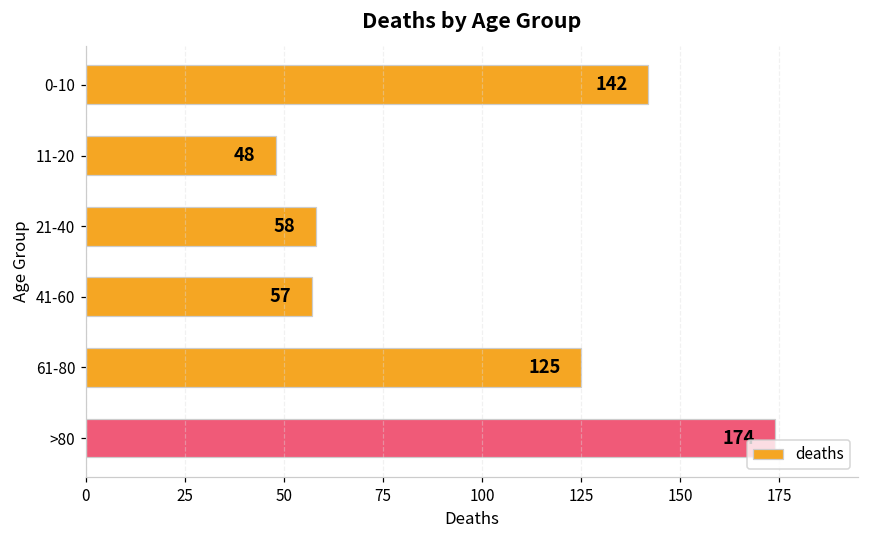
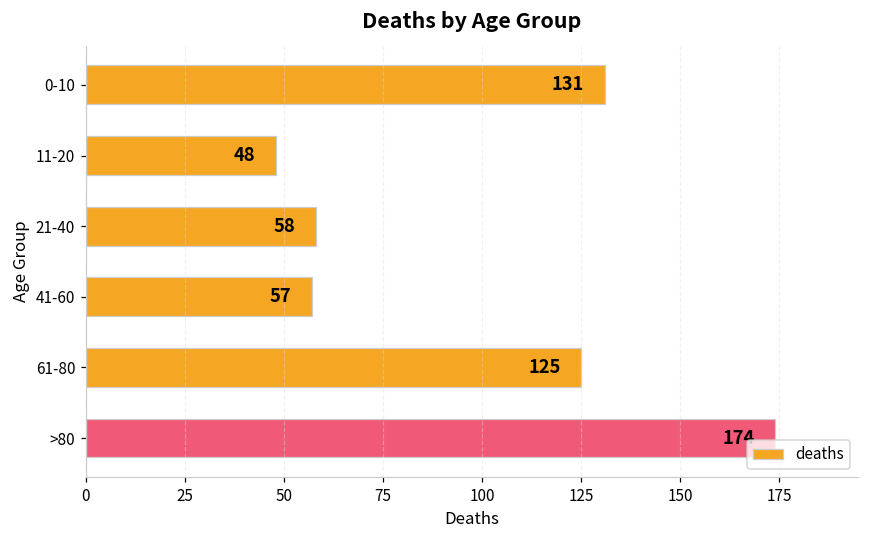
  {
-   "0-10": 142,
+   "0-10": 131,
    "11-20": 48,
    "21-40": 58,
    "41-60": 57,
    "61-80": 125
  }
